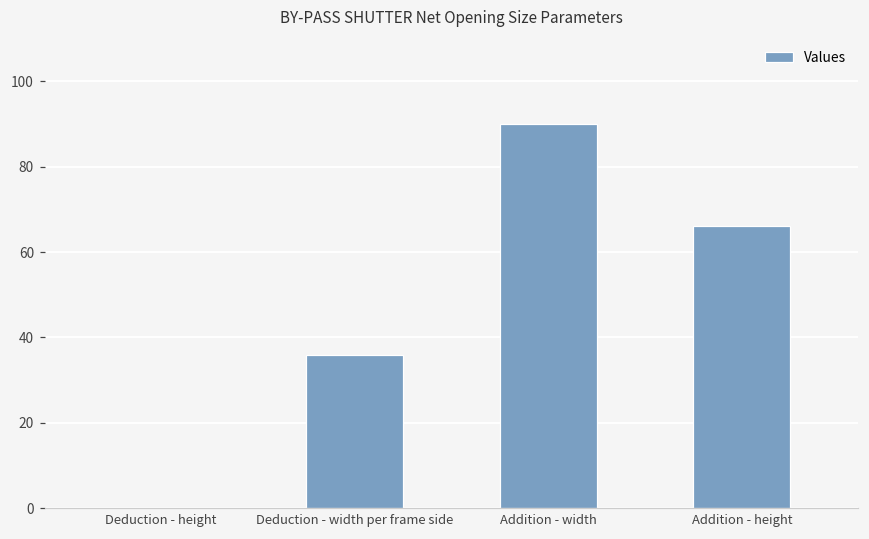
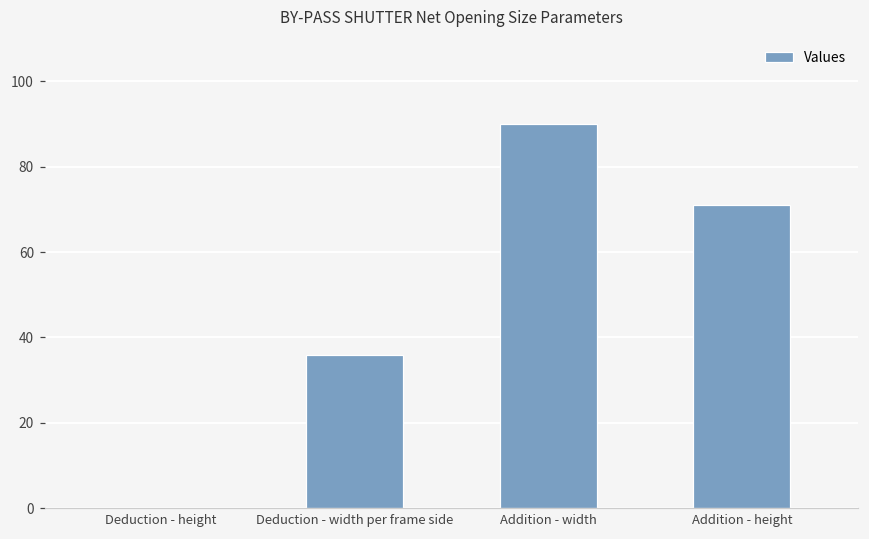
  {
    "Deduction - height": 0,
    "Deduction - width per frame side": 36,
    "Addition - width": 90,
-   "Addition - height": 66
+   "Addition - height": 71
  }
